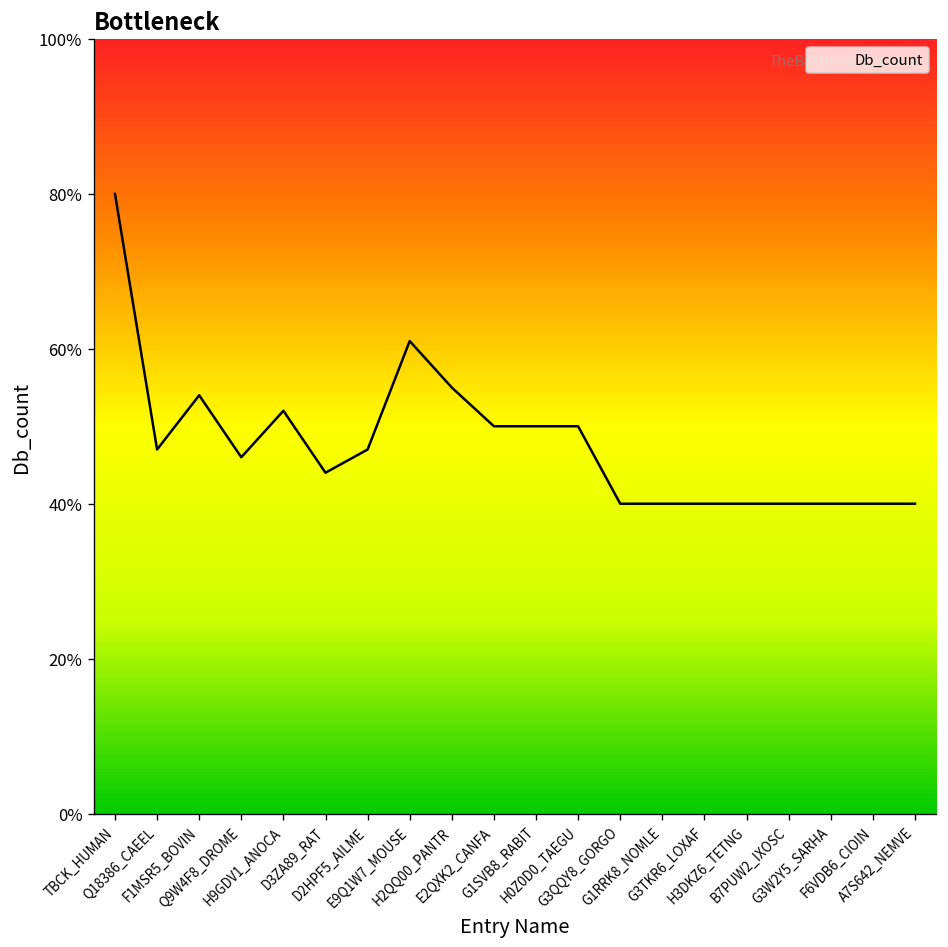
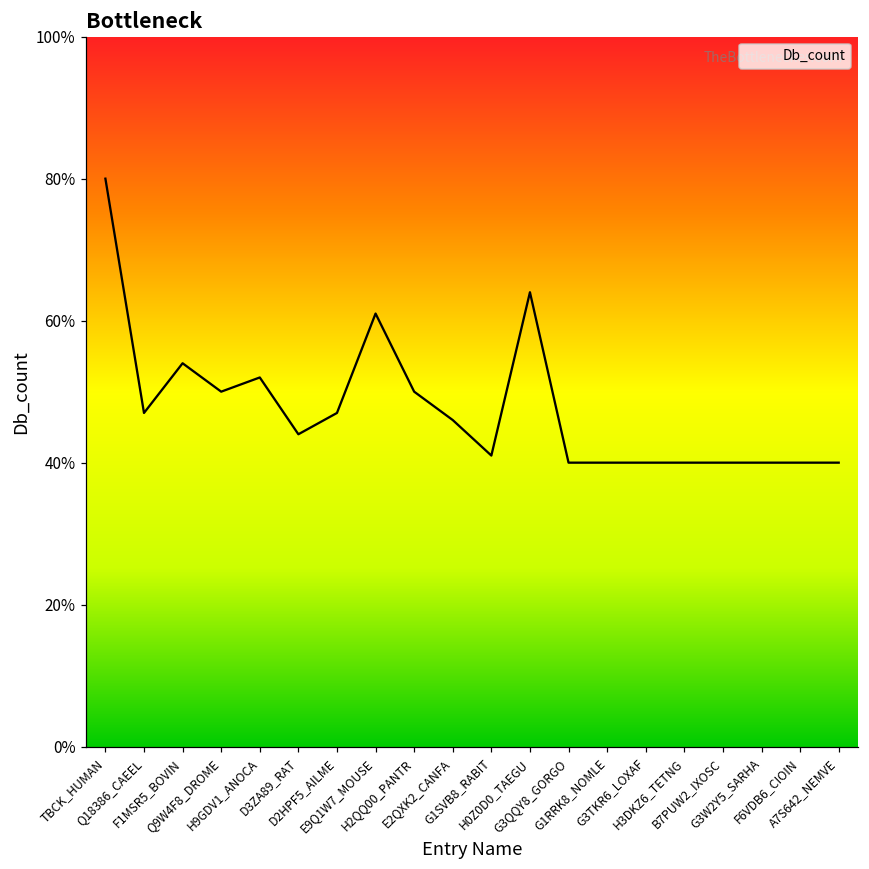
  {
    "TBCK_HUMAN": "80%",
    "Q18386_CAEEL": "47%",
    "F1MSR5_BOVIN": "54%",
-   "Q9W4F8_DROME": "46%",
+   "Q9W4F8_DROME": "50%",
    "H9GDV1_ANOCA": "52%",
    "D3ZA89_RAT": "44%",
    "D2HPF5_AILME": "47%",
    "E9Q1W7_MOUSE": "61%",
-   "H2QQ00_PANTR": "55%",
-   "E2QXK2_CANFA": "50%",
-   "G1SVB8_RABIT": "50%",
-   "H0Z0D0_TAEGU": "50%",
+   "H2QQ00_PANTR": "50%",
+   "E2QXK2_CANFA": "46%",
+   "G1SVB8_RABIT": "41%",
+   "H0Z0D0_TAEGU": "64%",
    "G3QQY8_GORGO": "40%",
    "G1RRK8_NOMLE": "40%",
    "G3TKR6_LOXAF": "40%",
    "H3DKZ6_TETNG": "40%",
    "B7PUW2_IXOSC": "40%",
    "G3W2Y5_SARHA": "40%",
    "F6VDB6_CIOIN": "40%",
    "A7S642_NEMVE": "40%"
  }
